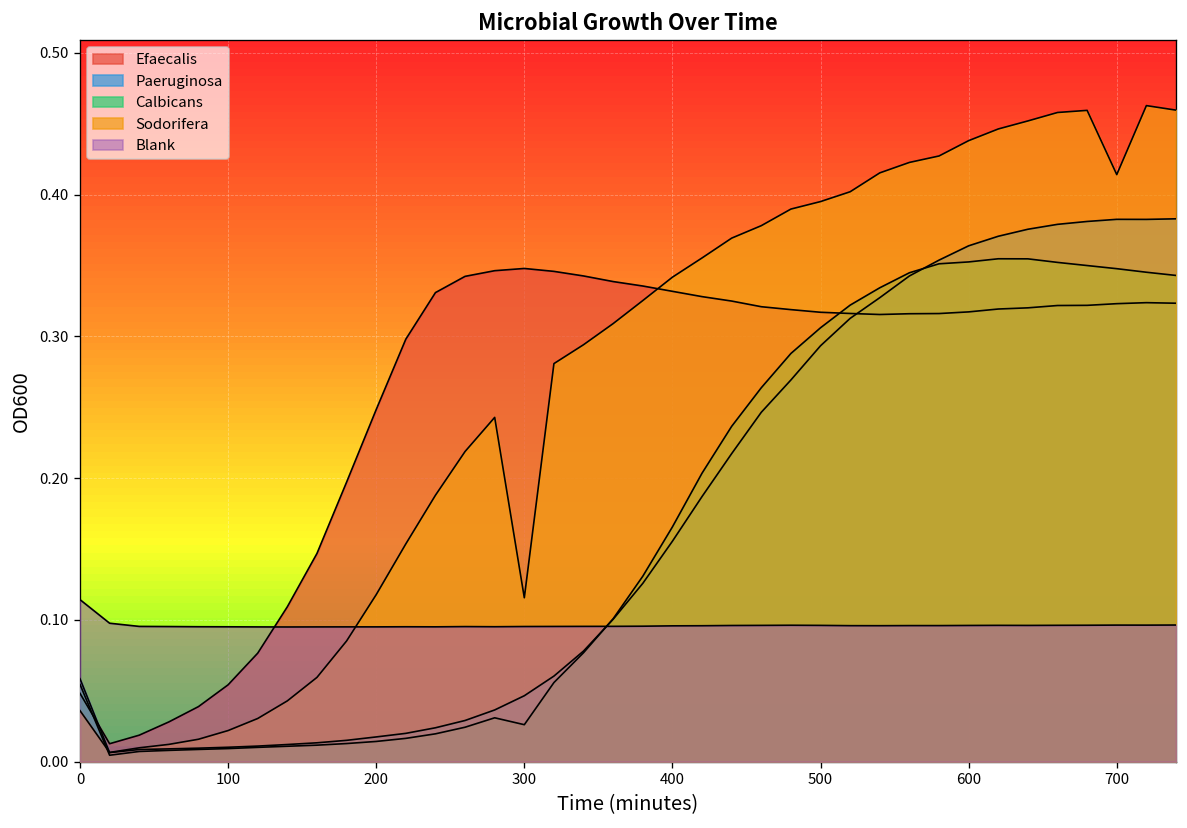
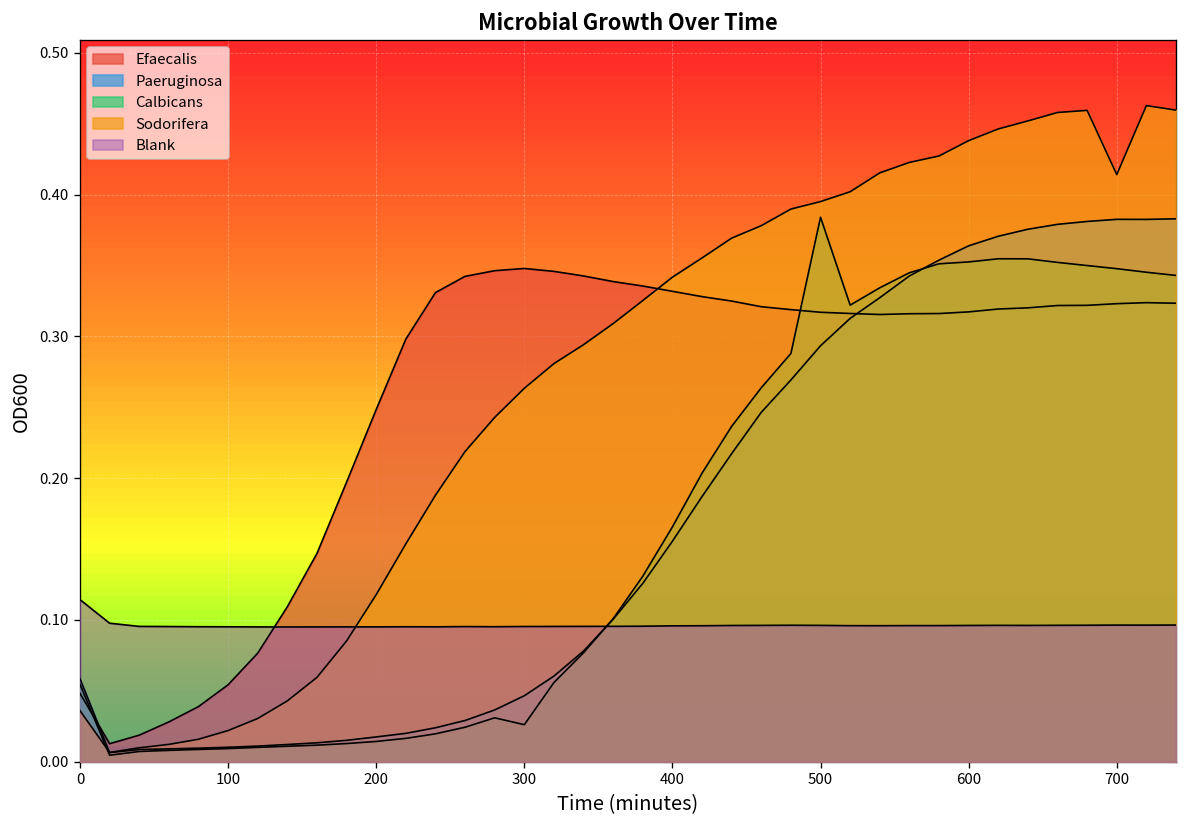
  {
    "Efaecalis": {
      "0": 0.048,
      "100": 0.054,
      "200": 0.248,
      "300": 0.348,
      "400": 0.332,
      "500": 0.317,
      "600": 0.317,
      "700": 0.323
    },
    "Paeruginosa": {
      "0": 0.059,
      "200": 0.017,
      "300": 0.047,
      "400": 0.156,
      "500": 0.293,
      "600": 0.364,
      "700": 0.383
    },
    "Calbicans": {
      "0": 0.055,
      "200": 0.014,
      "300": 0.026,
      "400": 0.166,
-     "500": 0.306,
+     "500": 0.384,
      "600": 0.353,
      "700": 0.348
    },
    "Sodorifera": {
      "0": 0.036,
      "100": 0.022,
      "200": 0.118,
-     "300": 0.116,
+     "300": 0.263,
      "400": 0.342,
      "500": 0.395,
      "600": 0.438,
      "700": 0.414
    },
    "Blank": {
      "0": 0.114,
      "100": 0.095,
      "200": 0.095,
      "300": 0.095,
      "400": 0.096,
      "500": 0.096,
      "600": 0.096,
      "700": 0.096
    }
  }
